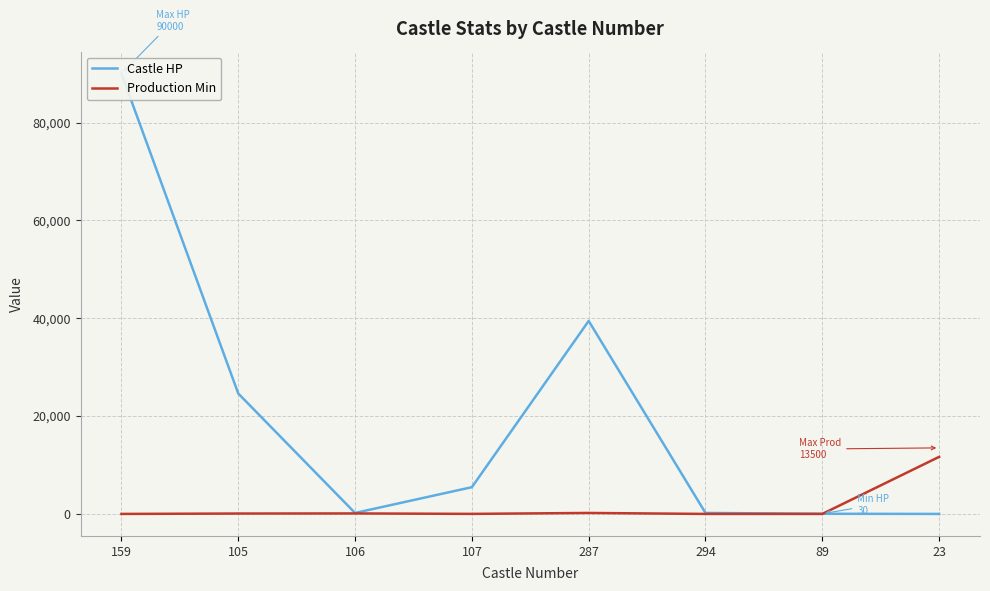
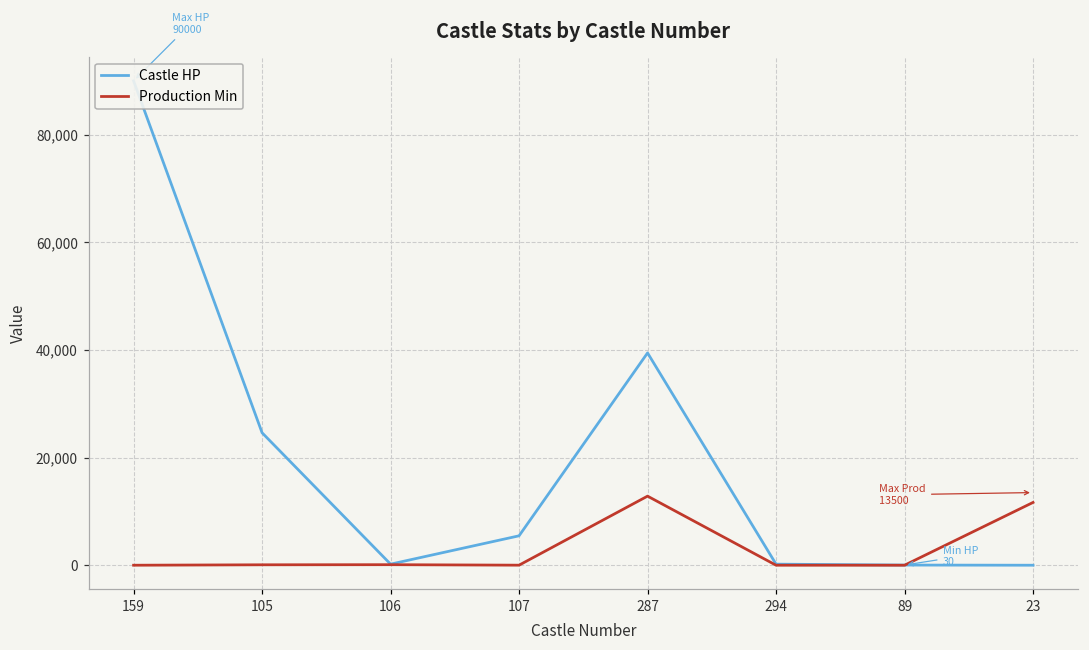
  {
    "Castle HP": {
      "105": "25,000",
      "107": "5,000",
      "287": "39,000",
      "23": "0"
    },
    "Production Min": {
      "159": "0",
      "105": "0",
      "107": "0",
-     "287": "0"
+     "287": "13,000"
    }
  }
